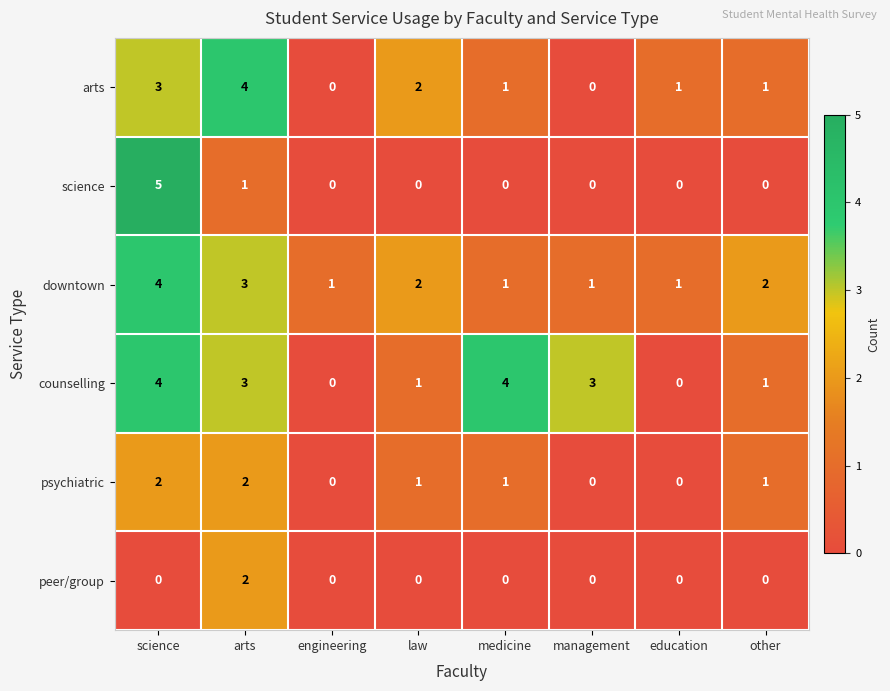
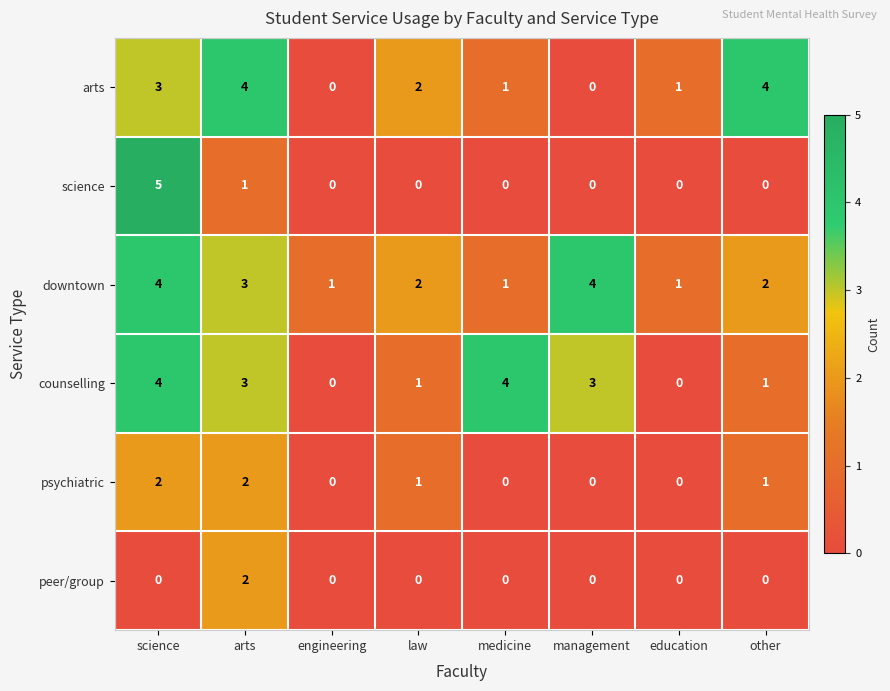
  {
    "arts": {
      "science": 3,
      "arts": 4,
      "engineering": 0,
      "law": 2,
      "medicine": 1,
      "management": 0,
      "education": 1,
-     "other": 1
+     "other": 4
    },
    "science": {
      "science": 5,
      "arts": 1,
      "engineering": 0,
      "law": 0,
      "medicine": 0,
      "management": 0,
      "education": 0,
      "other": 0
    },
    "downtown": {
      "science": 4,
      "arts": 3,
      "engineering": 1,
      "law": 2,
      "medicine": 1,
-     "management": 1,
+     "management": 4,
      "education": 1,
      "other": 2
    },
    "counselling": {
      "science": 4,
      "arts": 3,
      "engineering": 0,
      "law": 1,
      "medicine": 4,
      "management": 3,
      "education": 0,
      "other": 1
    },
    "psychiatric": {
      "science": 2,
      "arts": 2,
      "engineering": 0,
      "law": 1,
-     "medicine": 1,
+     "medicine": 0,
      "management": 0,
      "education": 0,
      "other": 1
    },
    "peer/group": {
      "science": 0,
      "arts": 2,
      "engineering": 0,
      "law": 0,
      "medicine": 0,
      "management": 0,
      "education": 0,
      "other": 0
    }
  }
